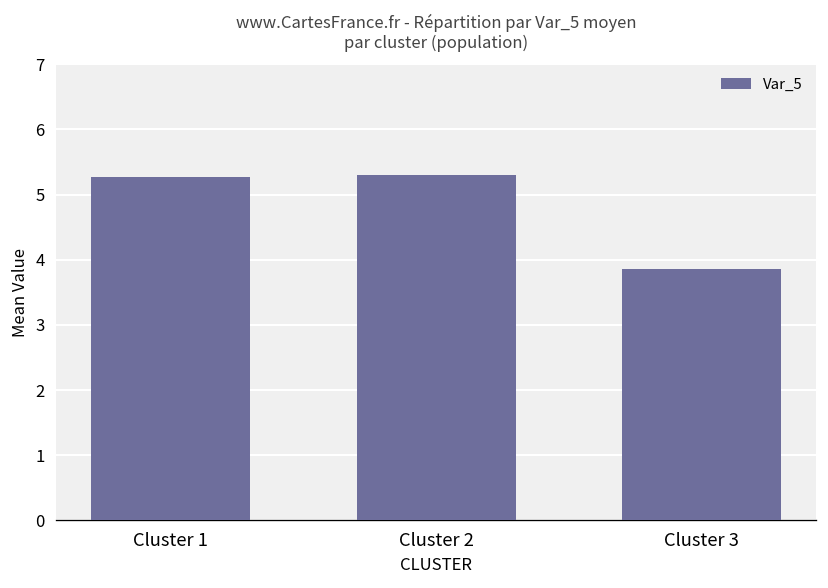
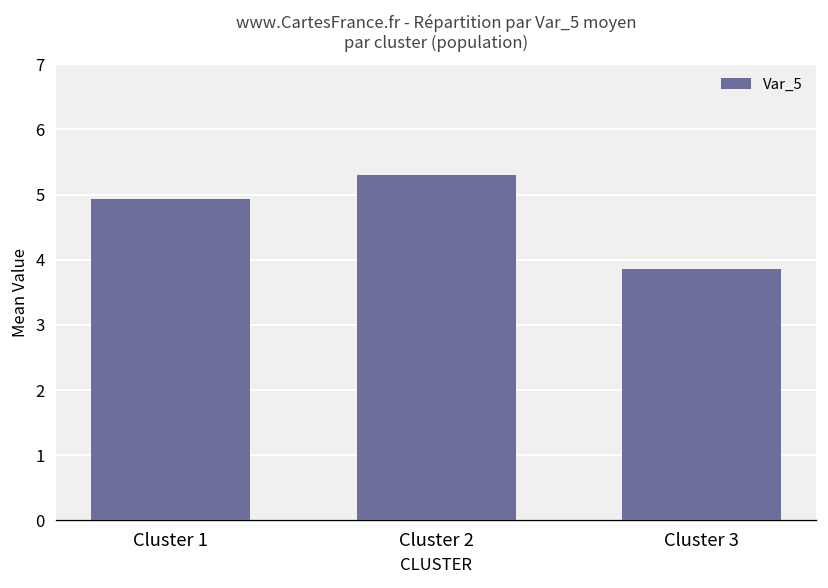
  {
-   "Cluster 1": 5.3,
+   "Cluster 1": 4.9,
    "Cluster 2": 5.3,
    "Cluster 3": 3.9
  }
